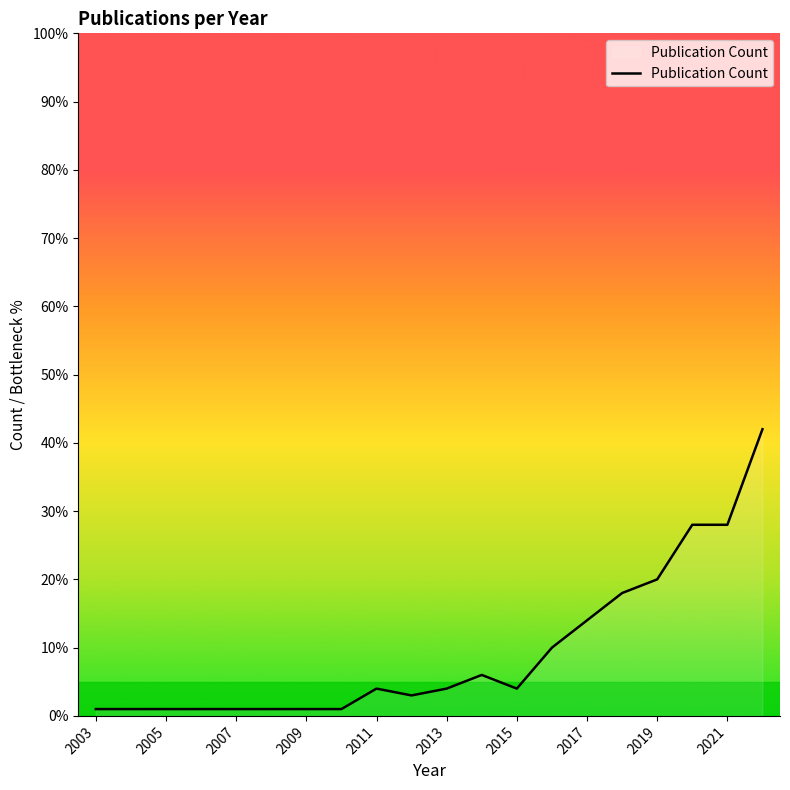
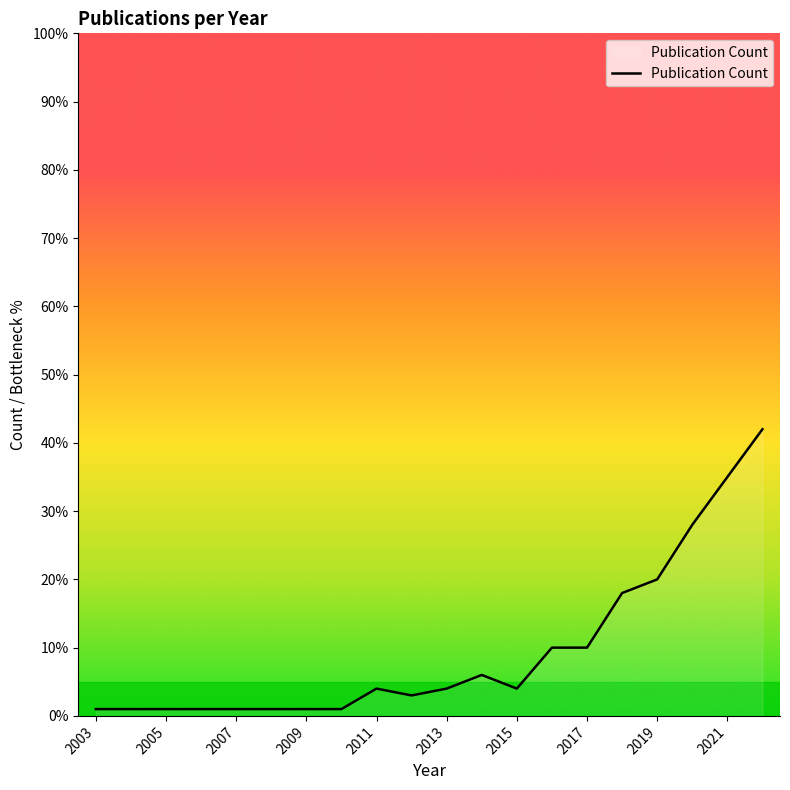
  {
-   "2017": "14%",
+   "2017": "10%",
    "2019": "20%",
-   "2021": "28%"
+   "2021": "35%"
  }
